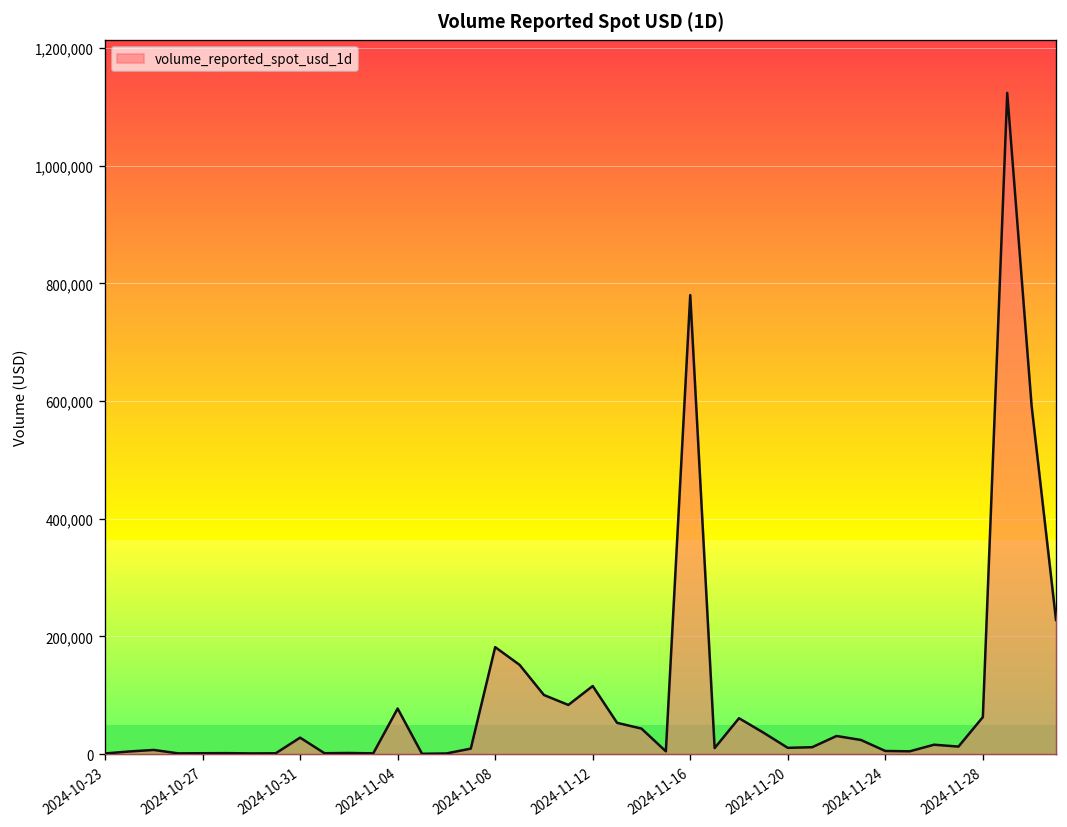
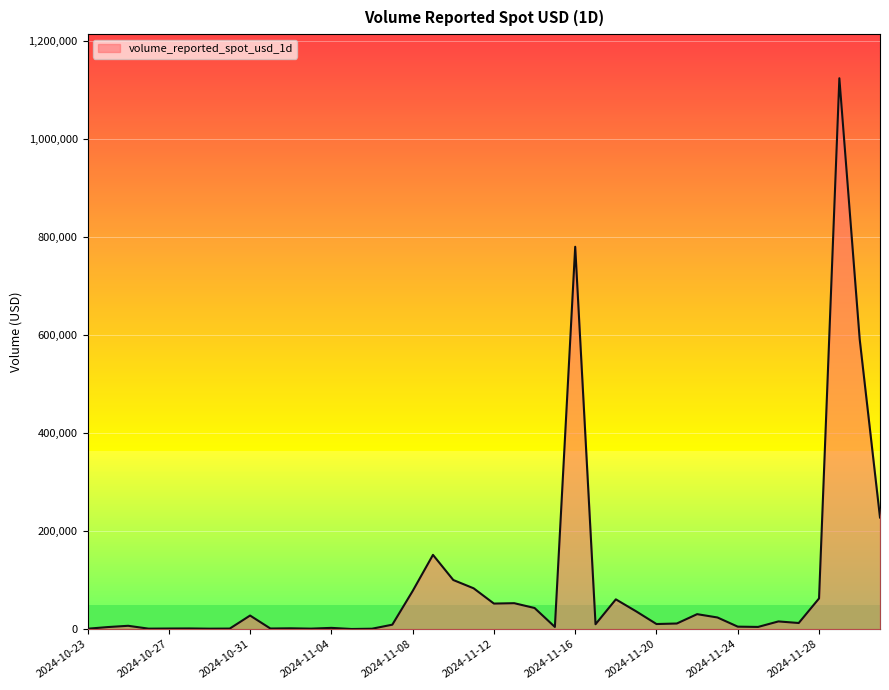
  {
    "2024-10-23": "0",
    "2024-10-27": "0",
    "2024-10-31": "30,000",
-   "2024-11-04": "80,000",
-   "2024-11-08": "180,000",
-   "2024-11-12": "120,000",
+   "2024-11-04": "0",
+   "2024-11-08": "80,000",
+   "2024-11-12": "50,000",
    "2024-11-16": "780,000",
    "2024-11-20": "10,000",
    "2024-11-24": "10,000",
    "2024-11-28": "60,000"
  }
